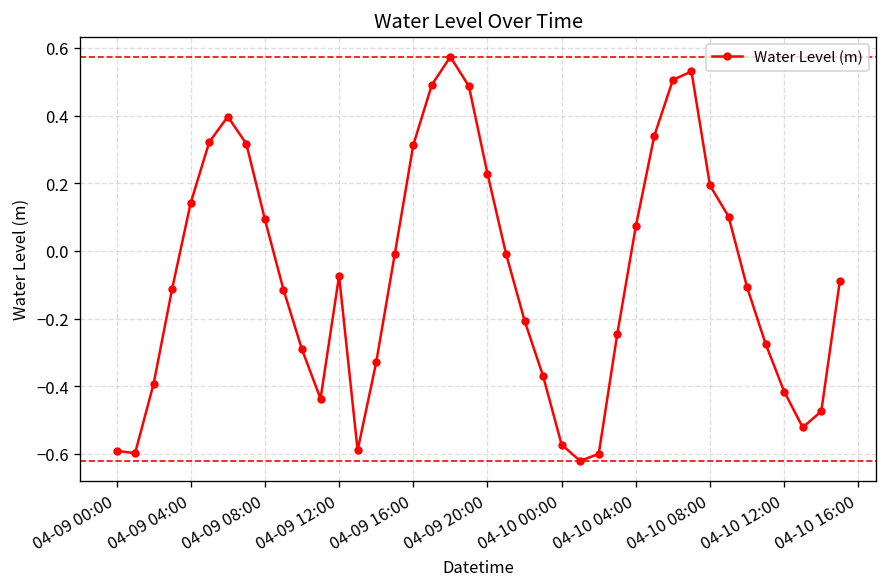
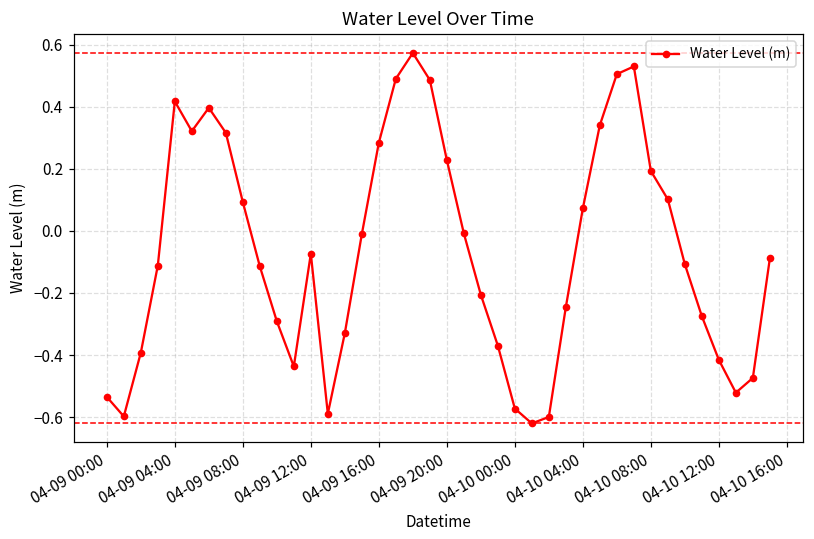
  {
-   "04-09 00:00": -0.59,
-   "04-09 04:00": 0.14,
+   "04-09 00:00": -0.54,
+   "04-09 04:00": 0.42,
    "04-09 08:00": 0.09,
    "04-09 12:00": -0.07,
-   "04-09 16:00": 0.31,
+   "04-09 16:00": 0.28,
    "04-09 20:00": 0.23,
    "04-10 00:00": -0.57,
    "04-10 04:00": 0.07,
    "04-10 08:00": 0.19,
    "04-10 12:00": -0.42
  }
